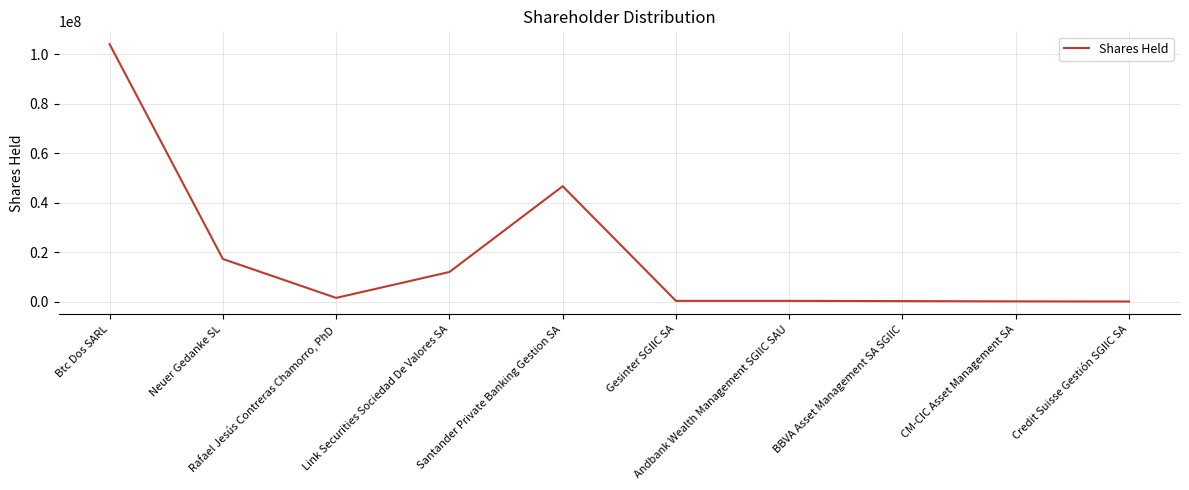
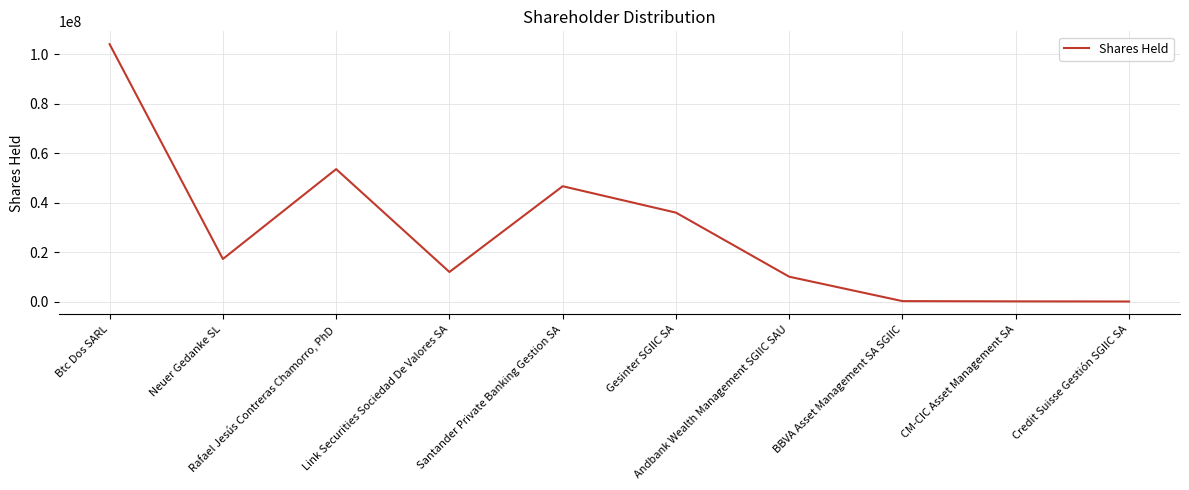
  {
    "Btc Dos SARL": 104000000,
    "Neuer Gedanke SL": 17000000,
-   "Rafael Jesús Contreras Chamorro, PhD": 2000000,
+   "Rafael Jesús Contreras Chamorro, PhD": 54000000,
    "Link Securities Sociedad De Valores SA": 12000000,
    "Santander Private Banking Gestion SA": 47000000,
-   "Gesinter SGIIC SA": 0,
-   "Andbank Wealth Management SGIIC SAU": 0,
+   "Gesinter SGIIC SA": 36000000,
+   "Andbank Wealth Management SGIIC SAU": 10000000,
    "BBVA Asset Management SA SGIIC": 0,
    "CM-CIC Asset Management SA": 0,
    "Credit Suisse Gestión SGIIC SA": 0
  }
